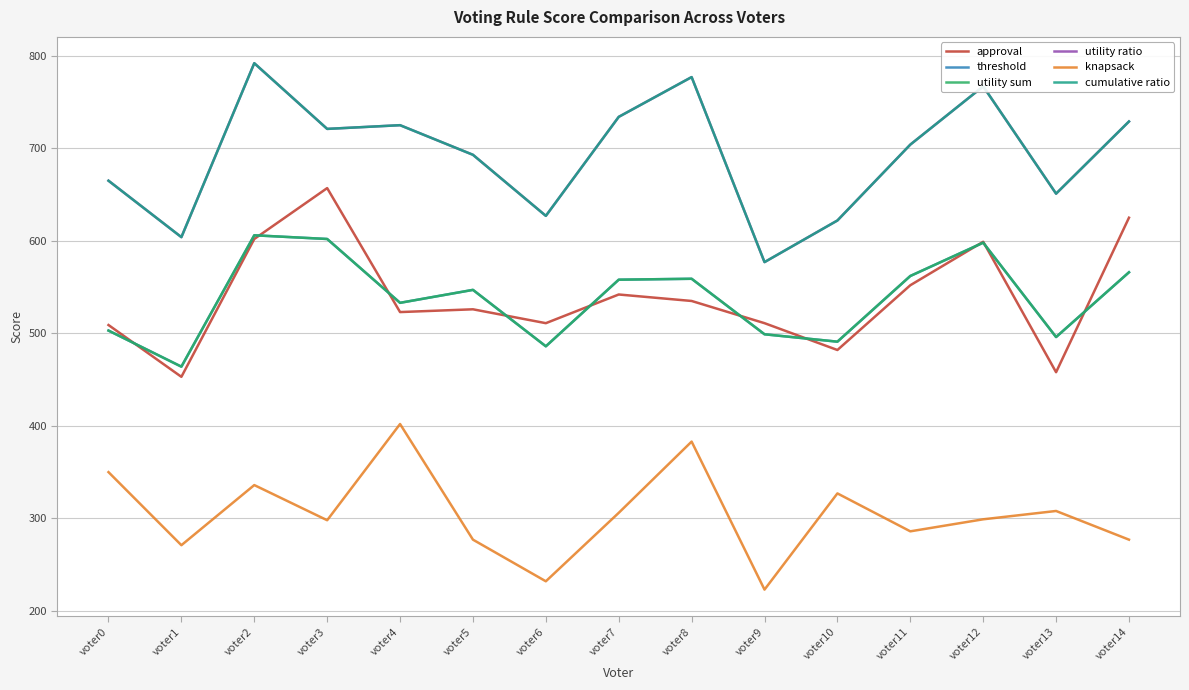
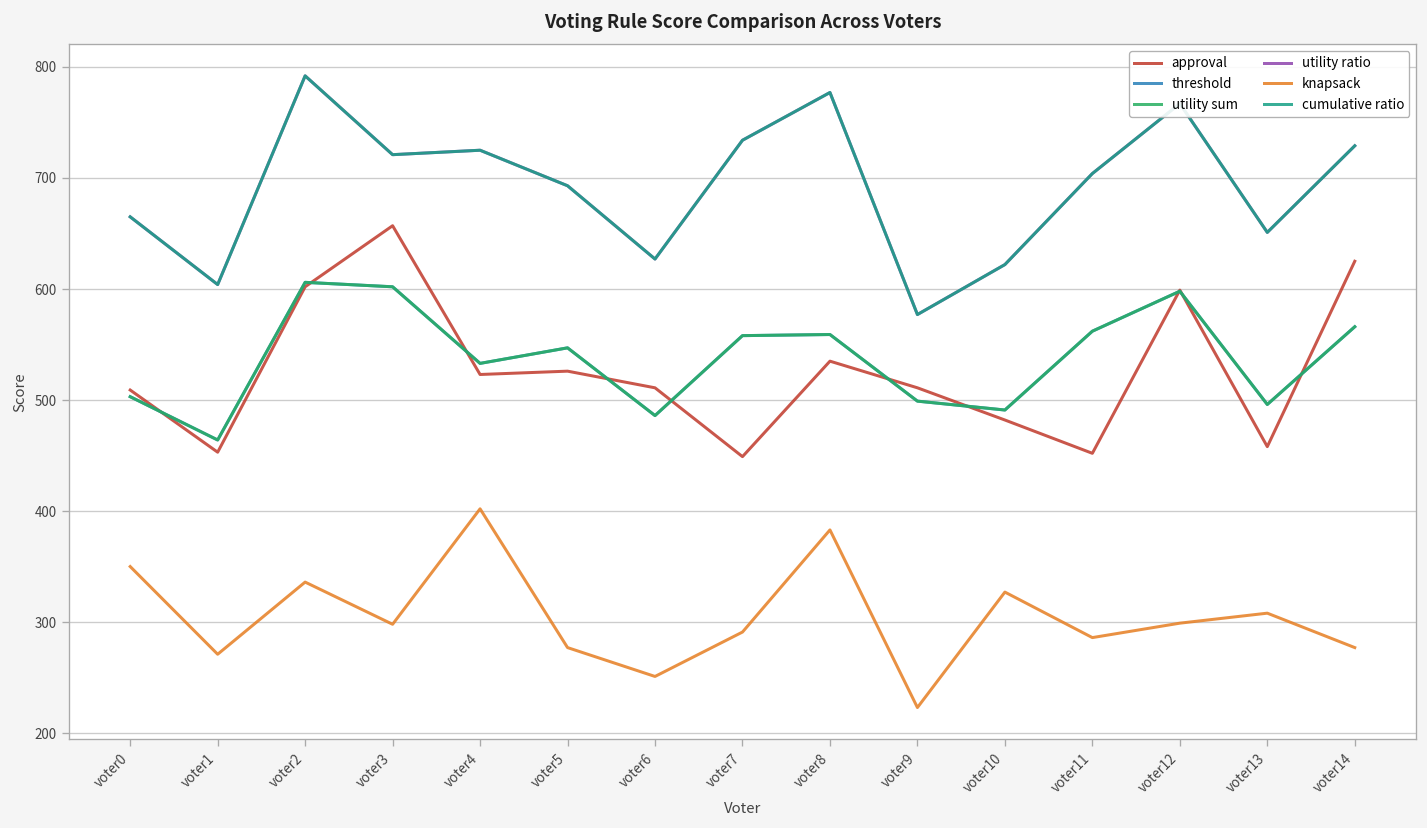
  {
    "approval": {
      "voter0": 510,
      "voter1": 450,
      "voter2": 600,
      "voter3": 660,
      "voter4": 520,
      "voter5": 530,
      "voter6": 510,
-     "voter7": 540,
+     "voter7": 450,
      "voter8": 540,
      "voter9": 510,
      "voter10": 480,
-     "voter11": 550,
+     "voter11": 450,
      "voter13": 460,
      "voter14": 630
    },
    "knapsack": {
      "voter0": 350,
      "voter1": 270,
      "voter2": 340,
      "voter3": 300,
      "voter4": 400,
      "voter5": 280,
-     "voter6": 230,
-     "voter7": 310,
+     "voter6": 250,
+     "voter7": 290,
      "voter8": 380,
      "voter9": 220,
      "voter10": 330,
      "voter11": 290,
      "voter12": 300,
      "voter13": 310,
      "voter14": 280
    }
  }
